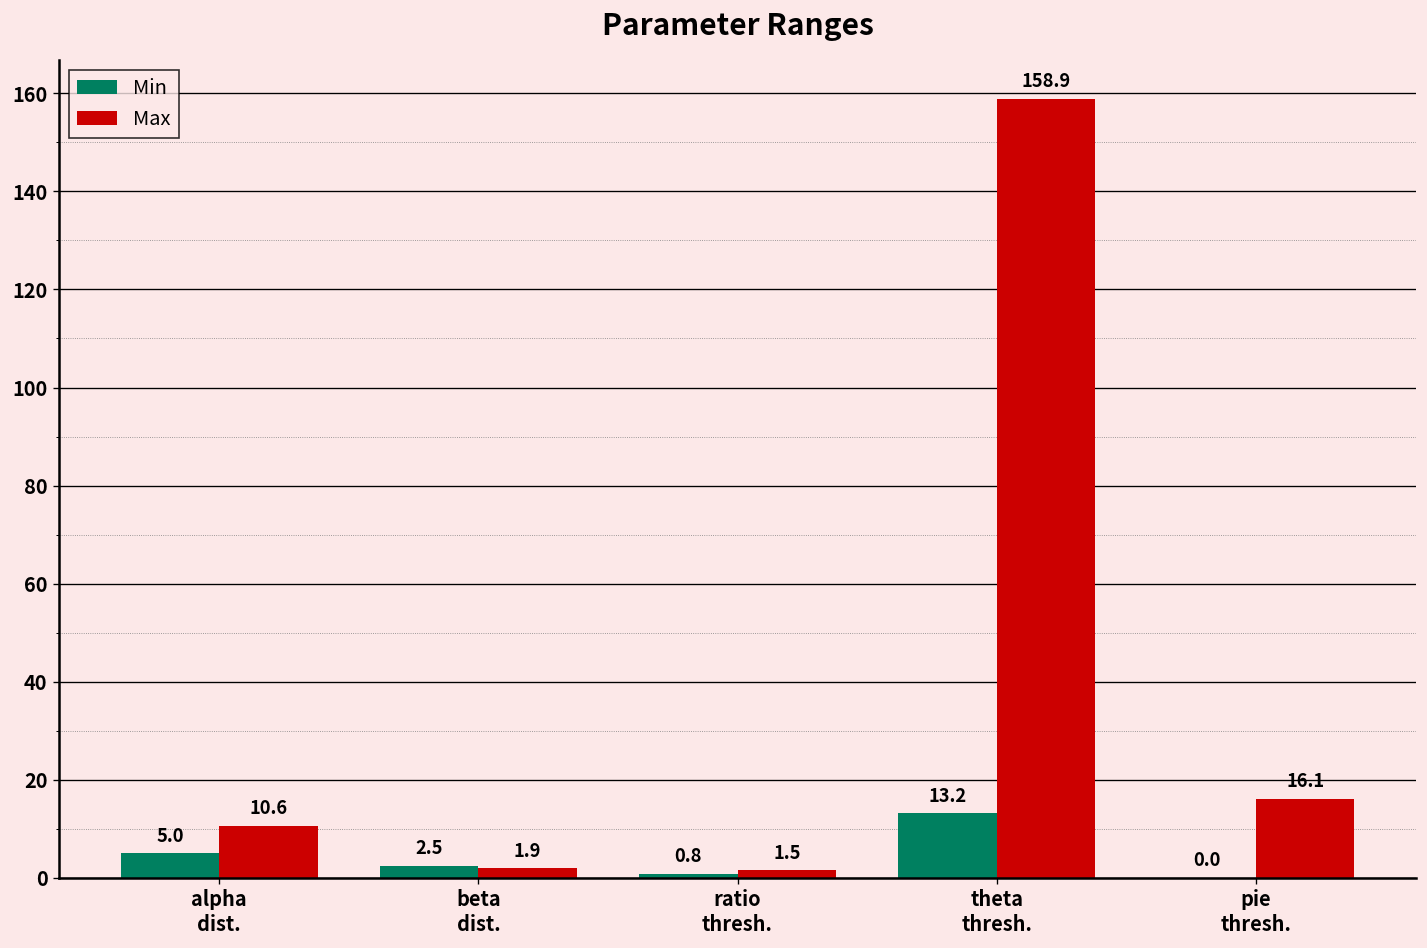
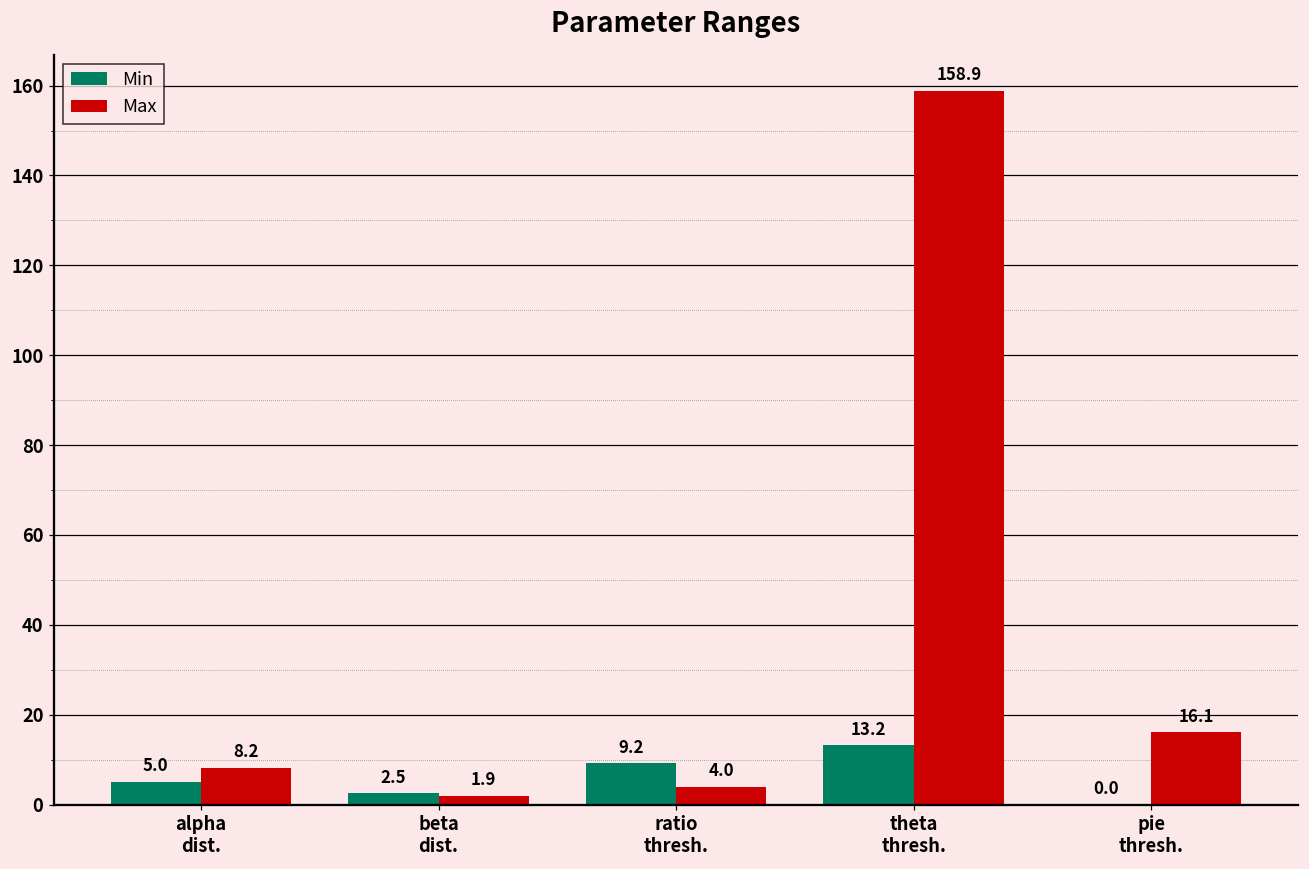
  {
    "Min": {
      "alpha dist.": 5.0,
      "beta dist.": 2.5,
-     "ratio thresh.": 0.8,
+     "ratio thresh.": 9.2,
      "theta thresh.": 13.2,
      "pie thresh.": 0.0
    },
    "Max": {
-     "alpha dist.": 10.6,
+     "alpha dist.": 8.2,
      "beta dist.": 1.9,
-     "ratio thresh.": 1.5,
+     "ratio thresh.": 4.0,
      "theta thresh.": 158.9,
      "pie thresh.": 16.1
    }
  }
